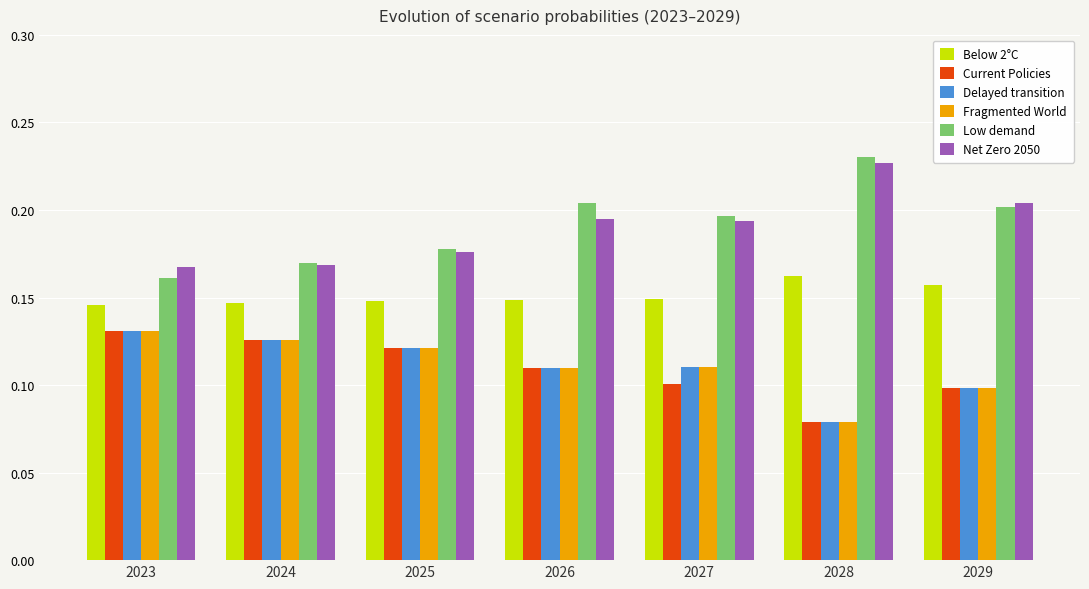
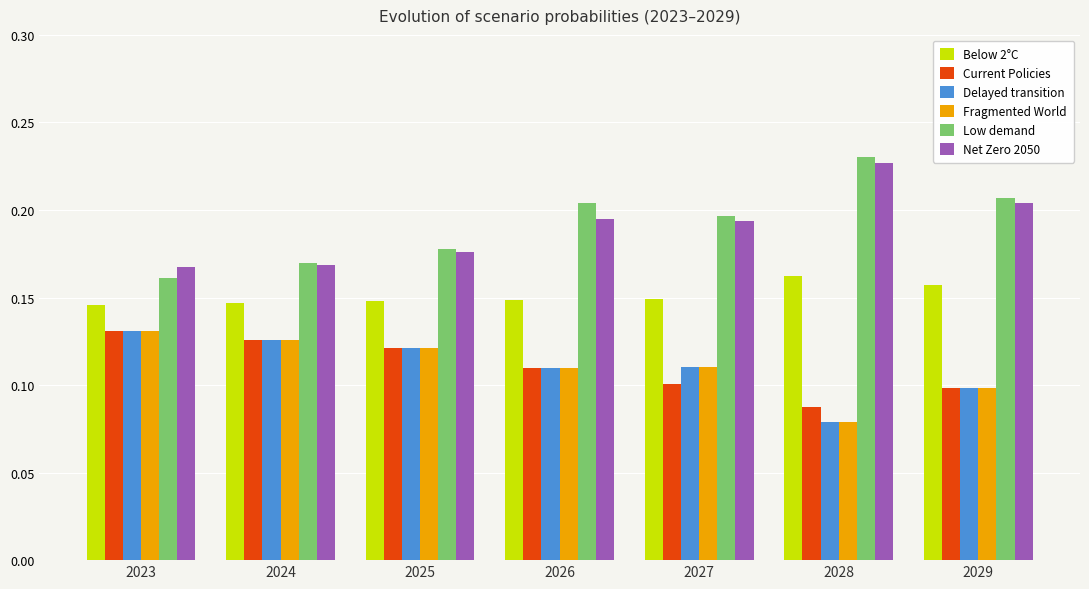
  {
    "Below 2°C": {
      "2023": 0.146,
      "2024": 0.147,
      "2025": 0.148,
      "2026": 0.149,
      "2027": 0.149,
      "2028": 0.162,
      "2029": 0.157
    },
    "Current Policies": {
      "2023": 0.131,
      "2024": 0.126,
      "2025": 0.121,
      "2026": 0.110,
      "2027": 0.100,
-     "2028": 0.079,
+     "2028": 0.088,
      "2029": 0.098
    },
    "Delayed transition": {
      "2023": 0.131,
      "2024": 0.126,
      "2025": 0.121,
      "2026": 0.110,
      "2027": 0.110,
      "2028": 0.079,
      "2029": 0.098
    },
    "Fragmented World": {
      "2023": 0.131,
      "2024": 0.126,
      "2025": 0.121,
      "2026": 0.110,
      "2027": 0.110,
      "2028": 0.079,
      "2029": 0.098
    },
    "Low demand": {
      "2023": 0.161,
      "2024": 0.170,
      "2025": 0.178,
      "2026": 0.204,
      "2027": 0.196,
      "2028": 0.230,
-     "2029": 0.202
+     "2029": 0.207
    },
    "Net Zero 2050": {
      "2023": 0.168,
      "2024": 0.169,
      "2025": 0.176,
      "2026": 0.195,
      "2027": 0.194,
      "2028": 0.227,
      "2029": 0.204
    }
  }
